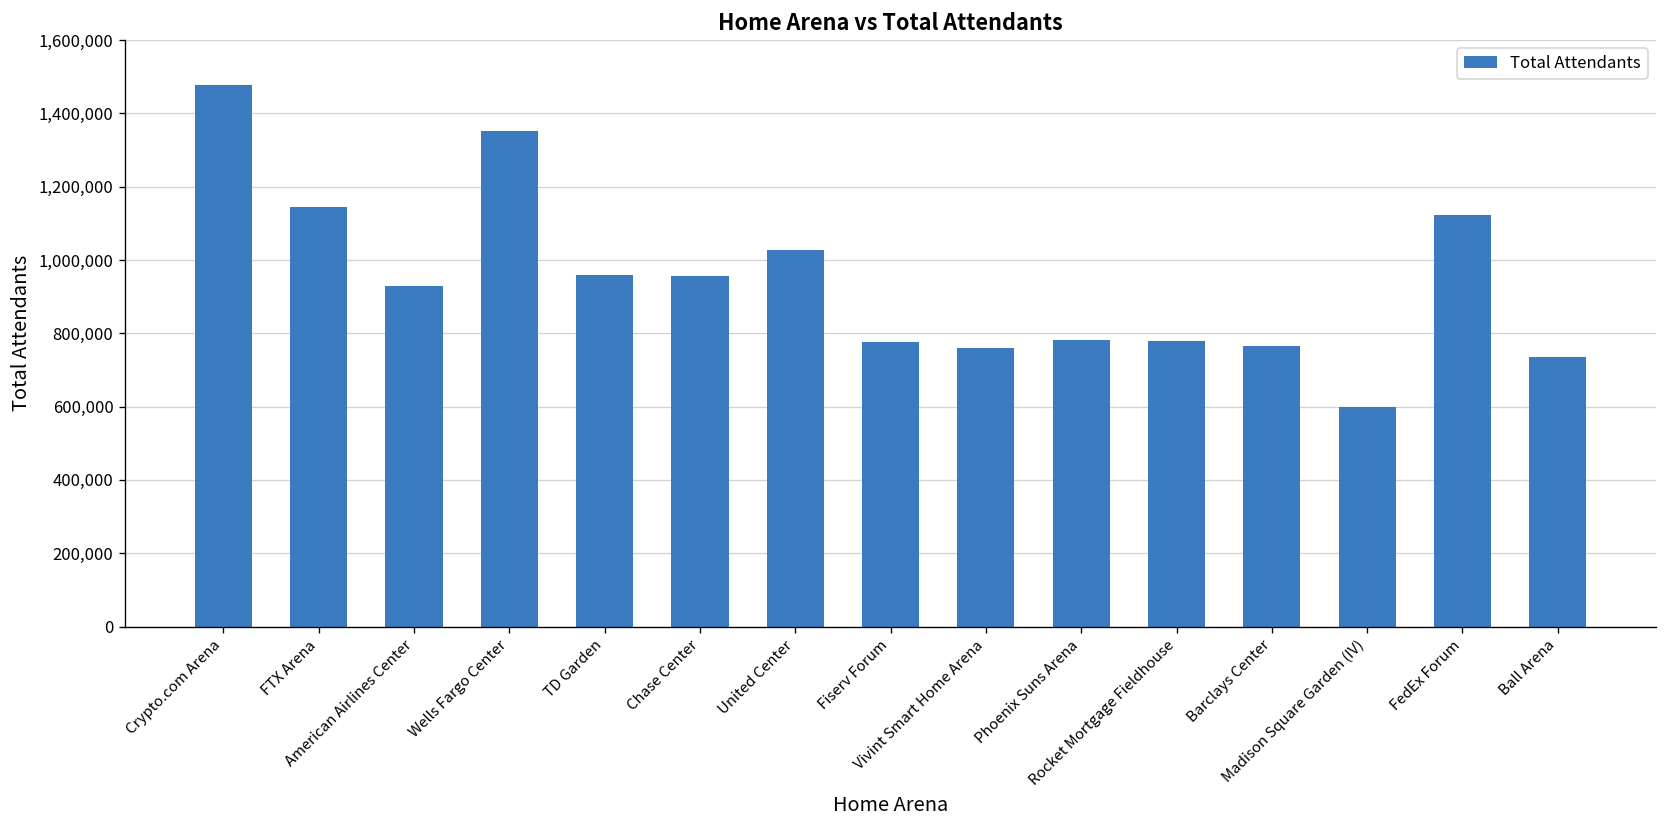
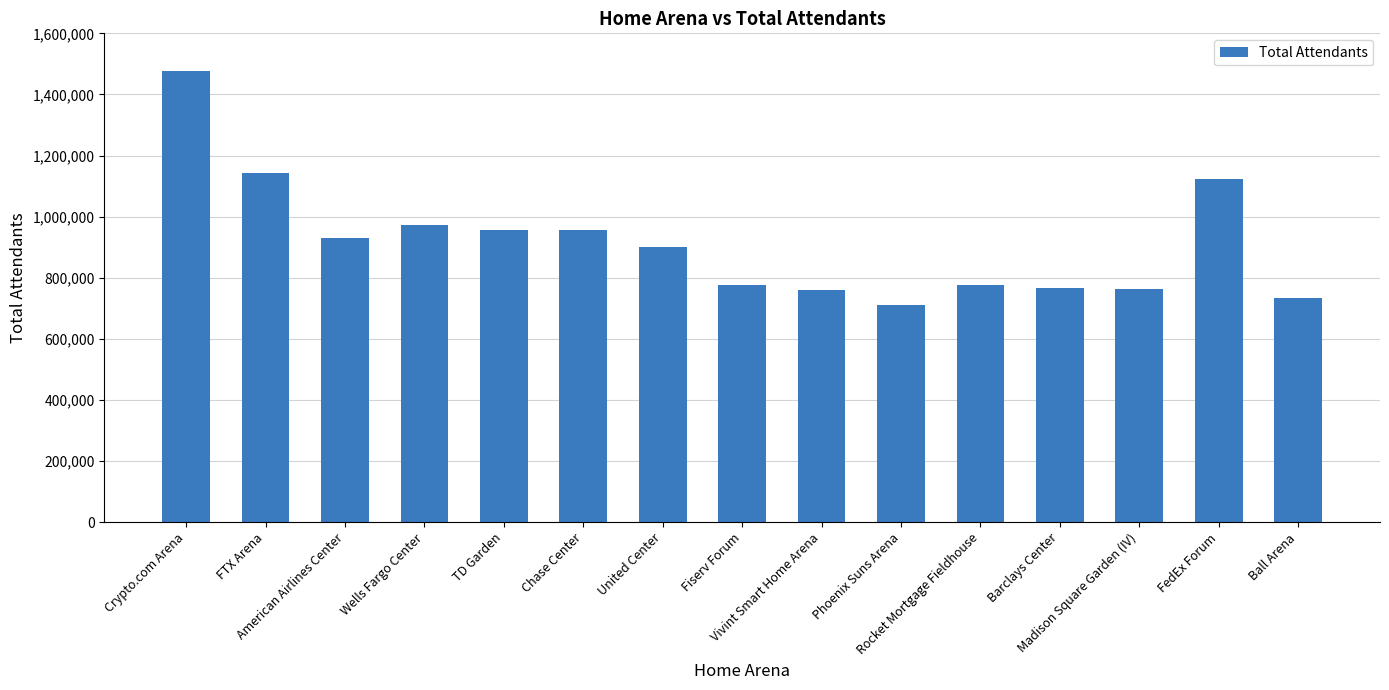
  {
    "Crypto.com Arena": "1,480,000",
    "FTX Arena": "1,140,000",
    "American Airlines Center": "930,000",
-   "Wells Fargo Center": "1,350,000",
+   "Wells Fargo Center": "970,000",
    "TD Garden": "960,000",
    "Chase Center": "960,000",
-   "United Center": "1,030,000",
+   "United Center": "900,000",
    "Fiserv Forum": "780,000",
    "Vivint Smart Home Arena": "760,000",
-   "Phoenix Suns Arena": "780,000",
+   "Phoenix Suns Arena": "710,000",
    "Rocket Mortgage Fieldhouse": "780,000",
    "Barclays Center": "770,000",
-   "Madison Square Garden (IV)": "600,000",
+   "Madison Square Garden (IV)": "760,000",
    "FedEx Forum": "1,120,000",
    "Ball Arena": "730,000"
  }
